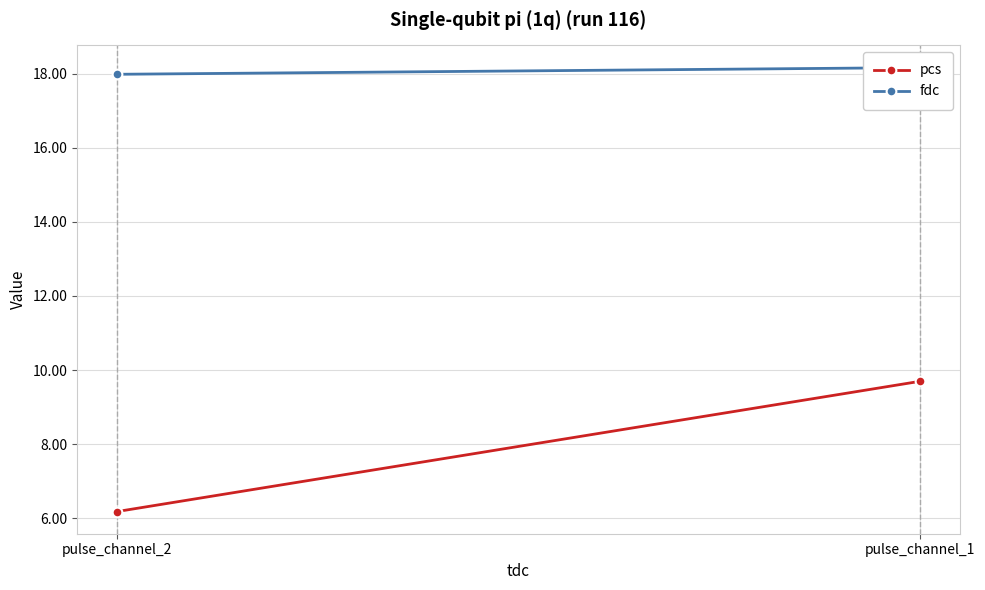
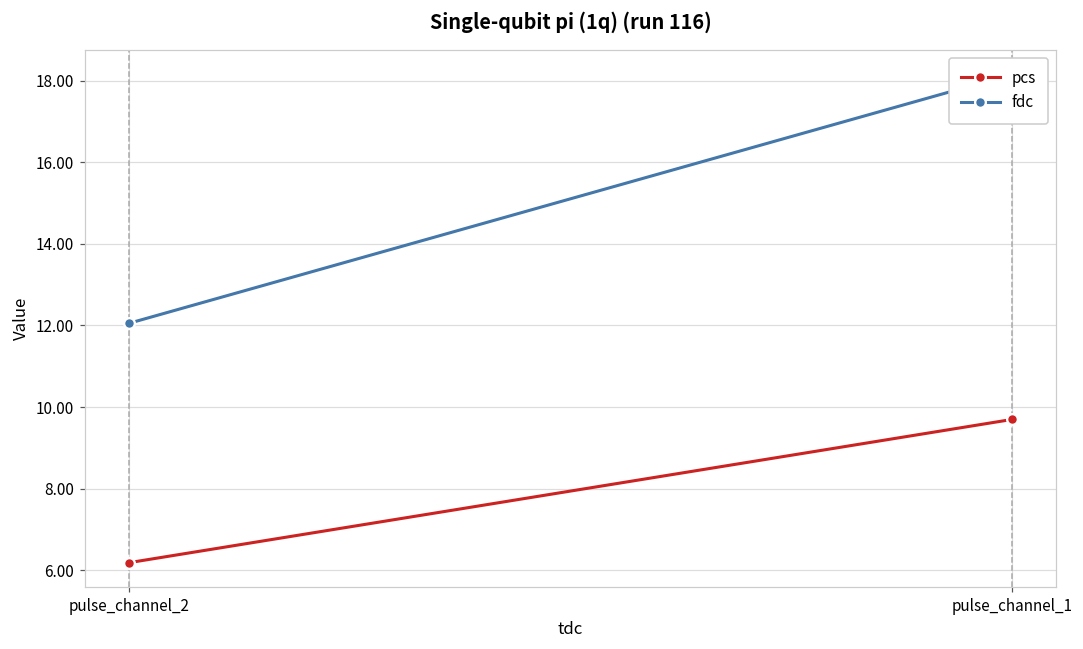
  {
    "pcs": {
      "pulse_channel_2": 6.2,
      "pulse_channel_1": 9.7
    },
    "fdc": {
-     "pulse_channel_2": 18.0
+     "pulse_channel_2": 12.1
    }
  }
